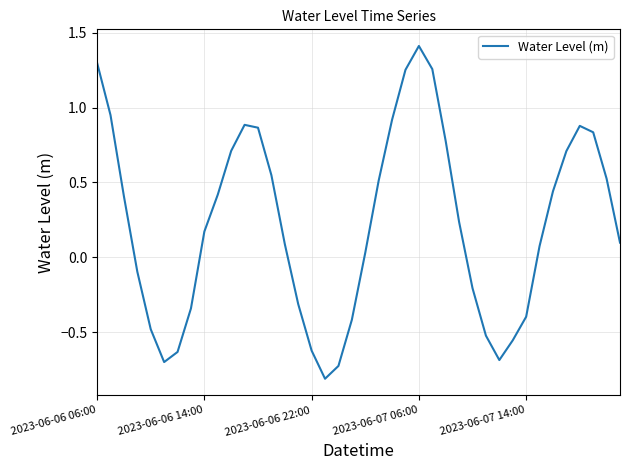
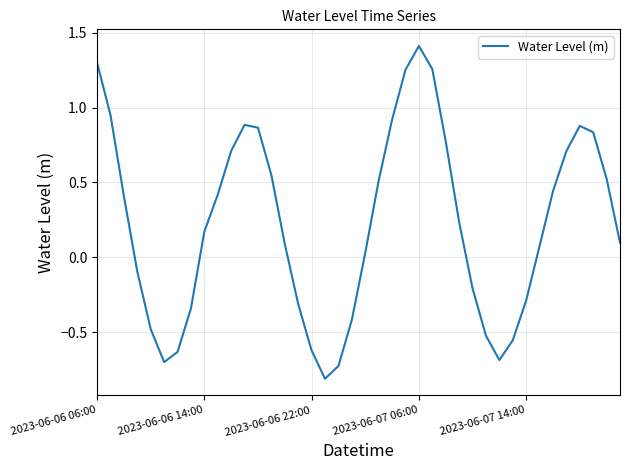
  {
    "2023-06-06 06:00": 1.30,
    "2023-06-06 14:00": 0.17,
    "2023-06-06 22:00": -0.62,
    "2023-06-07 06:00": 1.41,
-   "2023-06-07 14:00": -0.40
+   "2023-06-07 14:00": -0.29
  }
